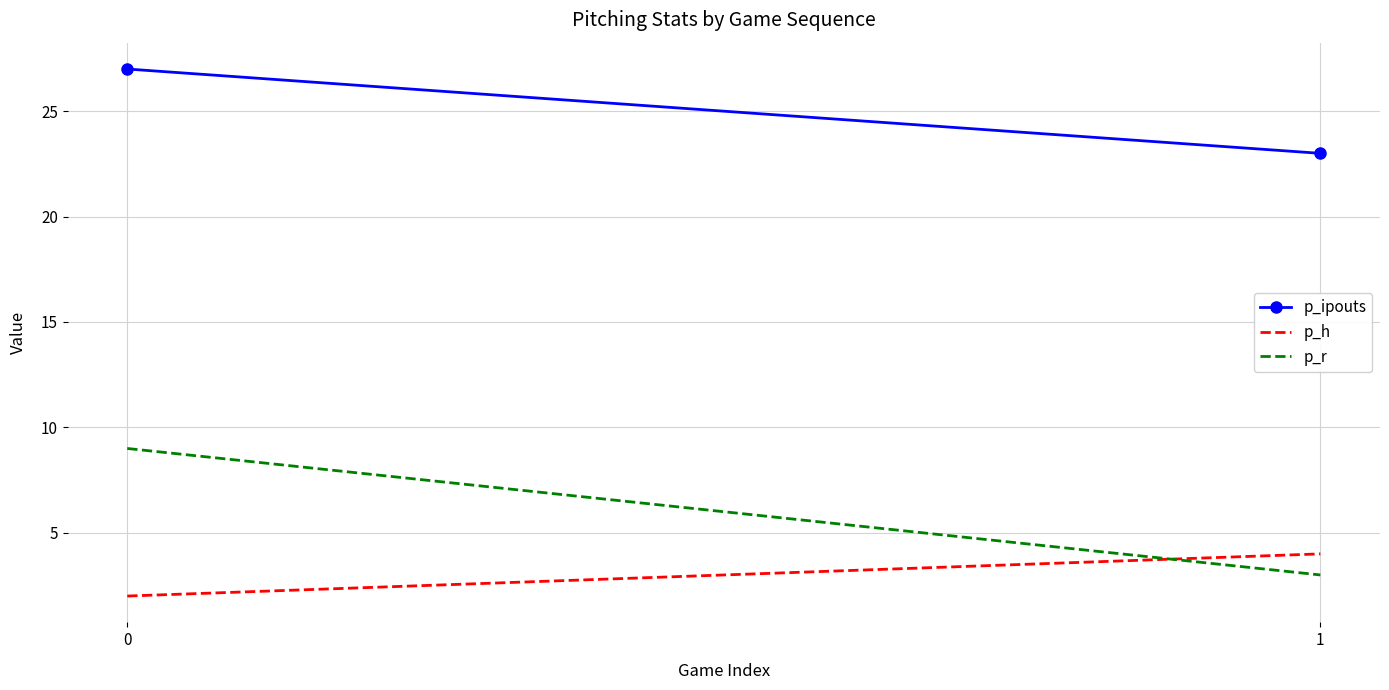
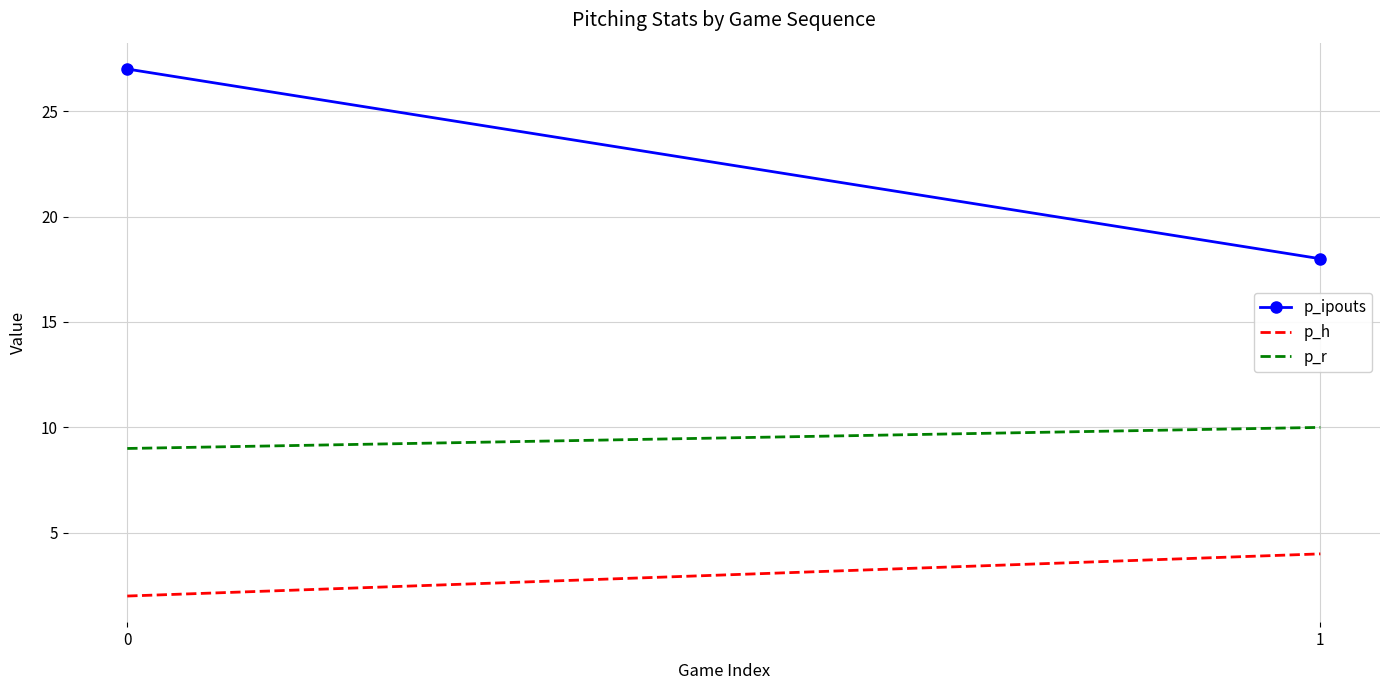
  {
    "p_ipouts": {
      "0": 27,
-     "1": 23
+     "1": 18
    },
    "p_h": {
      "0": 2,
      "1": 4
    },
    "p_r": {
      "0": 9,
-     "1": 3
+     "1": 10
    }
  }
